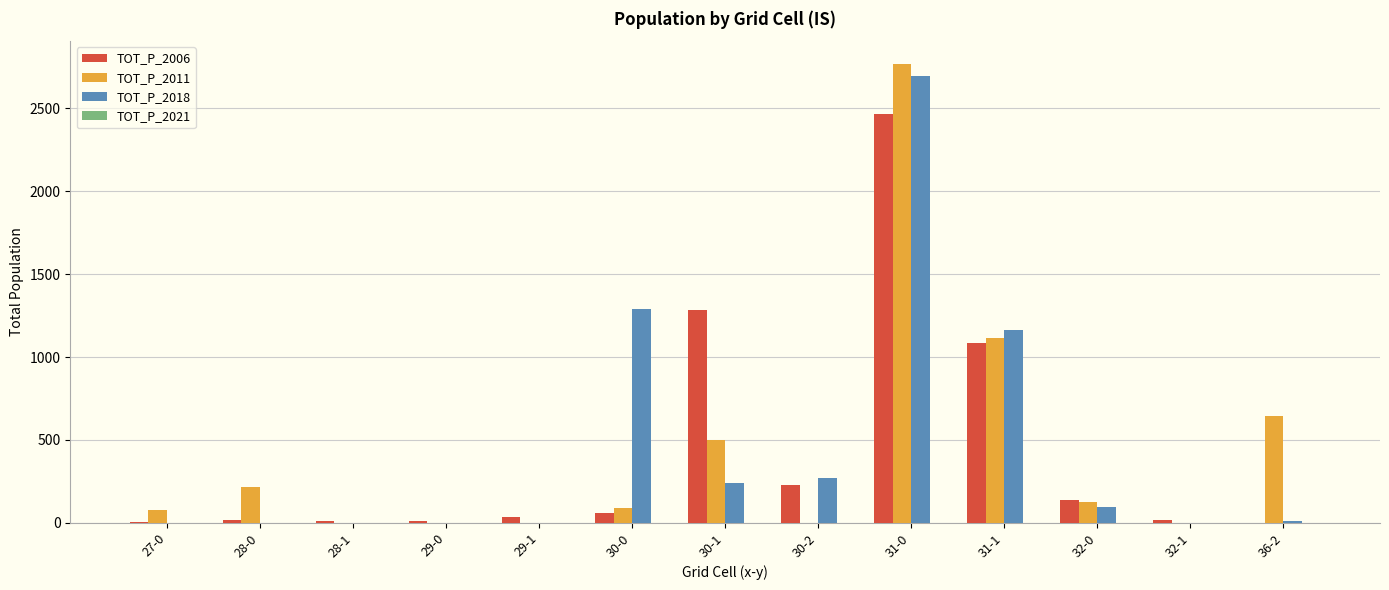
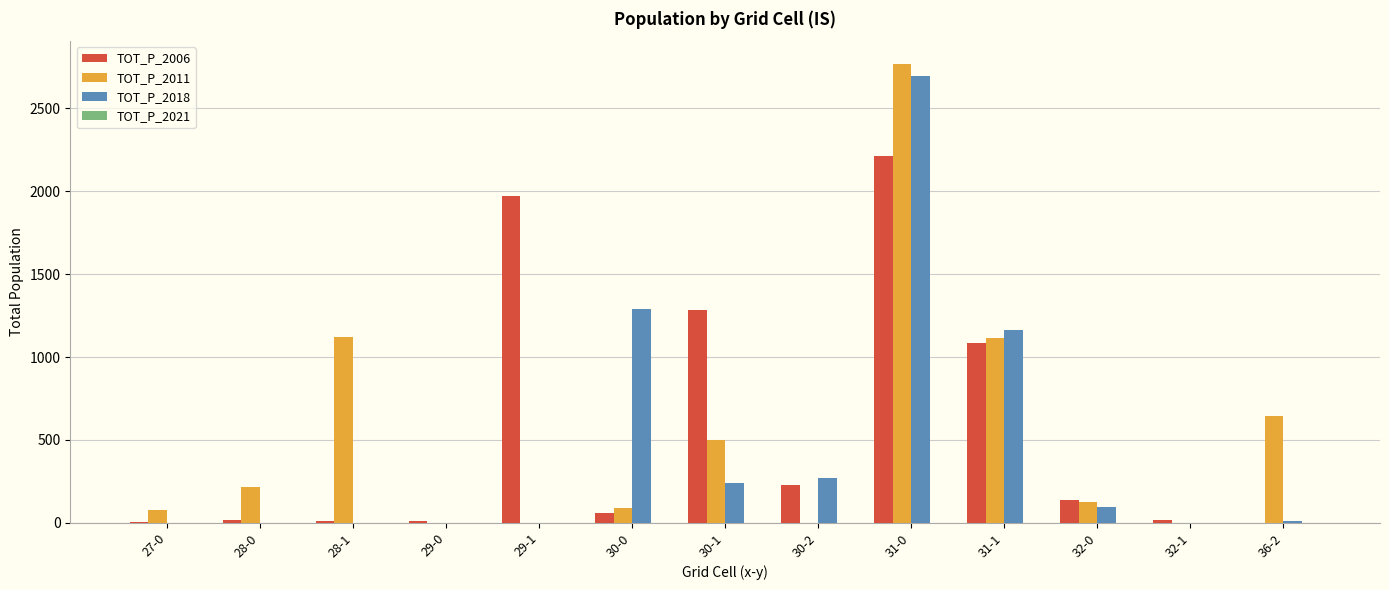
  {
    "TOT_P_2006": {
-     "29-1": 40,
+     "29-1": 1970,
      "30-0": 60,
      "30-1": 1280,
      "30-2": 230,
-     "31-0": 2460,
+     "31-0": 2220,
      "31-1": 1080,
      "32-0": 140,
      "32-1": 20,
      "36-2": 0
    },
    "TOT_P_2011": {
      "27-0": 80,
      "28-0": 220,
-     "28-1": 0,
+     "28-1": 1120,
      "29-0": 0,
      "29-1": 0,
      "30-0": 90,
      "30-1": 500,
      "30-2": 0,
      "31-0": 2770,
      "31-1": 1120,
      "32-0": 130,
      "32-1": 0,
      "36-2": 640
    },
    "TOT_P_2018": {
      "27-0": 0,
      "28-0": 0,
      "28-1": 0,
      "29-0": 0,
      "29-1": 0,
      "30-0": 1290,
      "30-1": 240,
      "30-2": 270,
      "31-0": 2700,
      "31-1": 1160,
      "32-0": 90,
      "32-1": 0
    },
    "TOT_P_2021": {
      "27-0": 0,
      "28-0": 0,
      "28-1": 0,
      "29-0": 0,
      "29-1": 0,
      "30-0": 0,
      "30-1": 0,
      "30-2": 0,
      "31-0": 0,
      "31-1": 0,
      "32-0": 0,
      "32-1": 0,
      "36-2": 0
    }
  }
